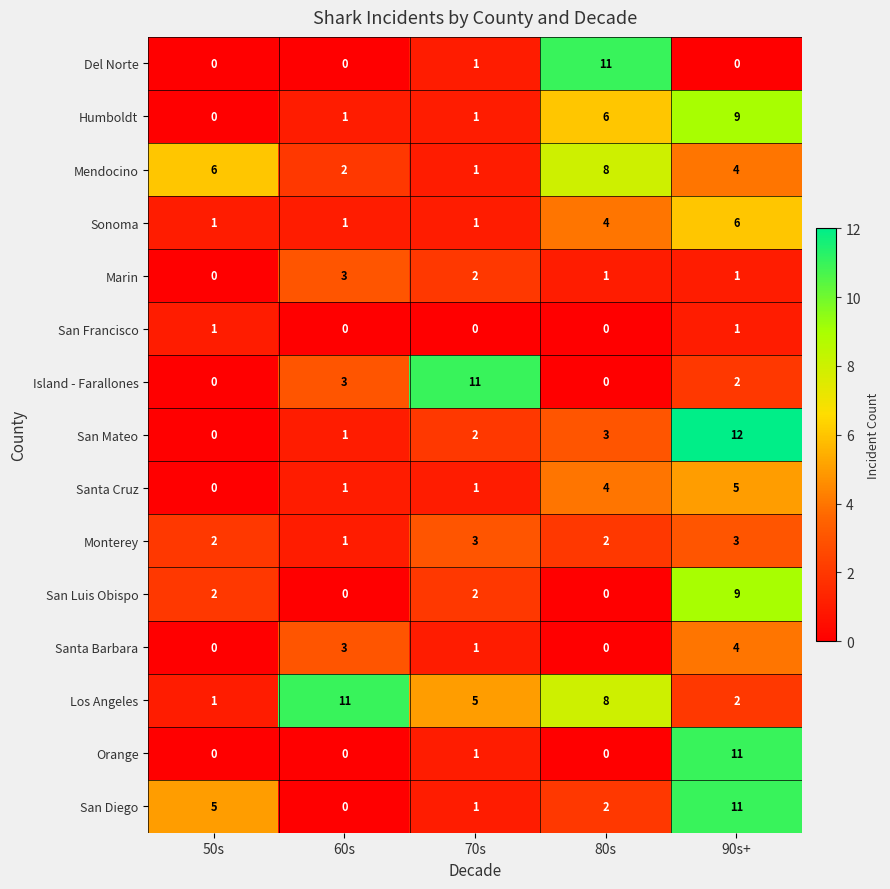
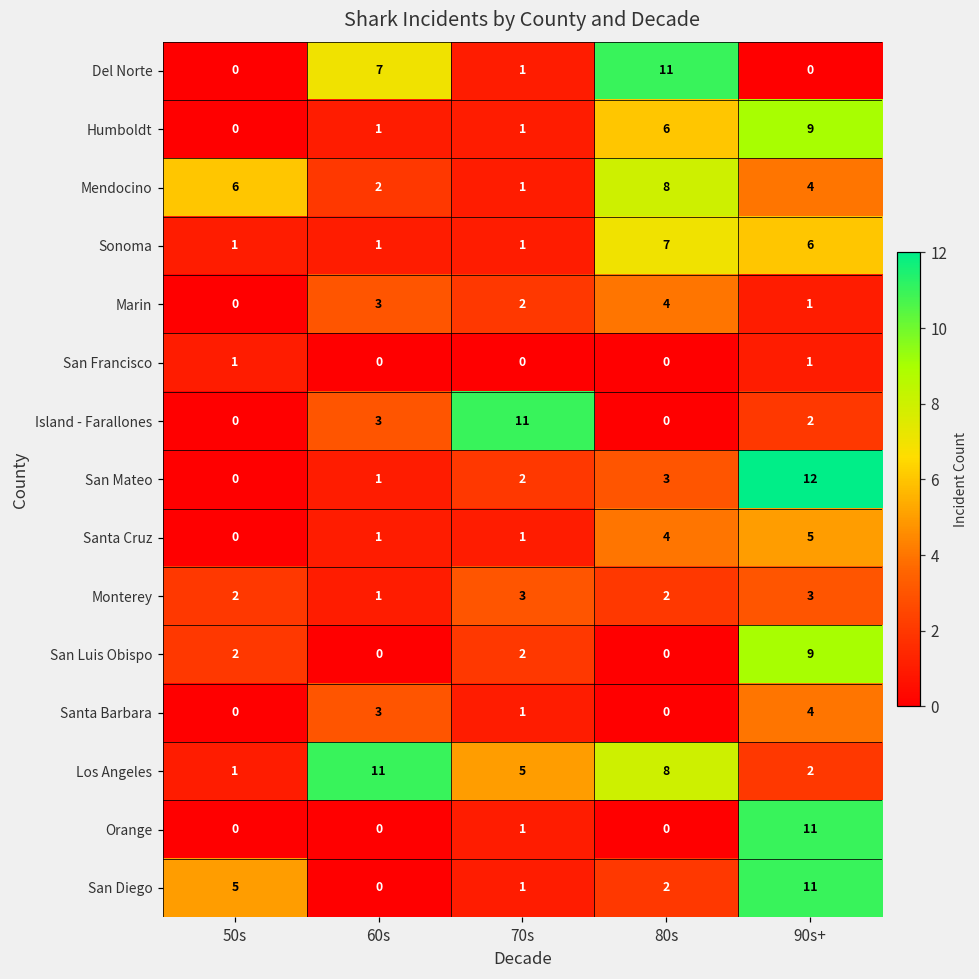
  {
    "Del Norte": {
      "50s": 0,
-     "60s": 0,
+     "60s": 7,
      "70s": 1,
      "80s": 11,
      "90s+": 0
    },
    "Humboldt": {
      "50s": 0,
      "60s": 1,
      "70s": 1,
      "80s": 6,
      "90s+": 9
    },
    "Mendocino": {
      "50s": 6,
      "60s": 2,
      "70s": 1,
      "80s": 8,
      "90s+": 4
    },
    "Sonoma": {
      "50s": 1,
      "60s": 1,
      "70s": 1,
-     "80s": 4,
+     "80s": 7,
      "90s+": 6
    },
    "Marin": {
      "50s": 0,
      "60s": 3,
      "70s": 2,
-     "80s": 1,
+     "80s": 4,
      "90s+": 1
    },
    "San Francisco": {
      "50s": 1,
      "60s": 0,
      "70s": 0,
      "80s": 0,
      "90s+": 1
    },
    "Island - Farallones": {
      "50s": 0,
      "60s": 3,
      "70s": 11,
      "80s": 0,
      "90s+": 2
    },
    "San Mateo": {
      "50s": 0,
      "60s": 1,
      "70s": 2,
      "80s": 3,
      "90s+": 12
    },
    "Santa Cruz": {
      "50s": 0,
      "60s": 1,
      "70s": 1,
      "80s": 4,
      "90s+": 5
    },
    "Monterey": {
      "50s": 2,
      "60s": 1,
      "70s": 3,
      "80s": 2,
      "90s+": 3
    },
    "San Luis Obispo": {
      "50s": 2,
      "60s": 0,
      "70s": 2,
      "80s": 0,
      "90s+": 9
    },
    "Santa Barbara": {
      "50s": 0,
      "60s": 3,
      "70s": 1,
      "80s": 0,
      "90s+": 4
    },
    "Los Angeles": {
      "50s": 1,
      "60s": 11,
      "70s": 5,
      "80s": 8,
      "90s+": 2
    },
    "Orange": {
      "50s": 0,
      "60s": 0,
      "70s": 1,
      "80s": 0,
      "90s+": 11
    },
    "San Diego": {
      "50s": 5,
      "60s": 0,
      "70s": 1,
      "80s": 2,
      "90s+": 11
    }
  }
